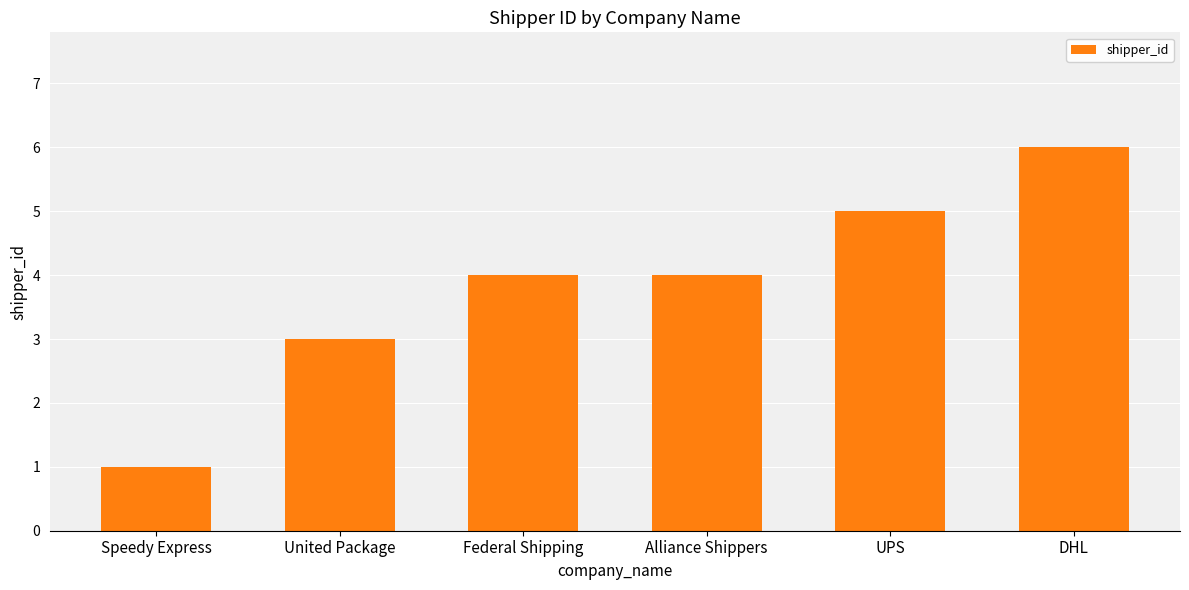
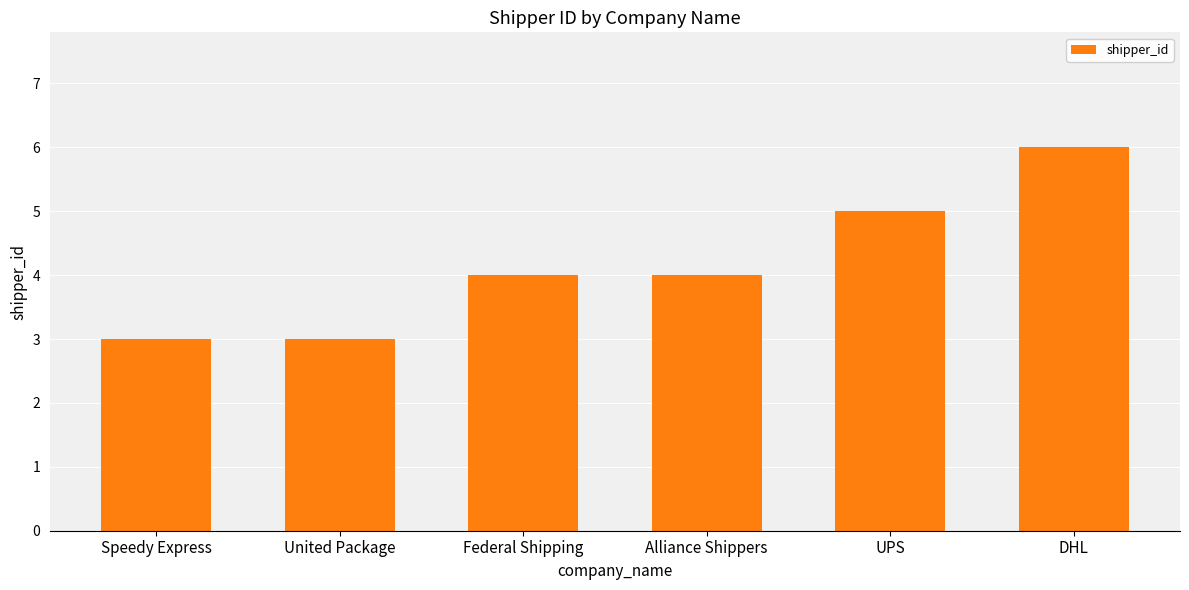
  {
-   "Speedy Express": 1,
+   "Speedy Express": 3,
    "United Package": 3,
    "Federal Shipping": 4,
    "Alliance Shippers": 4,
    "UPS": 5,
    "DHL": 6
  }
